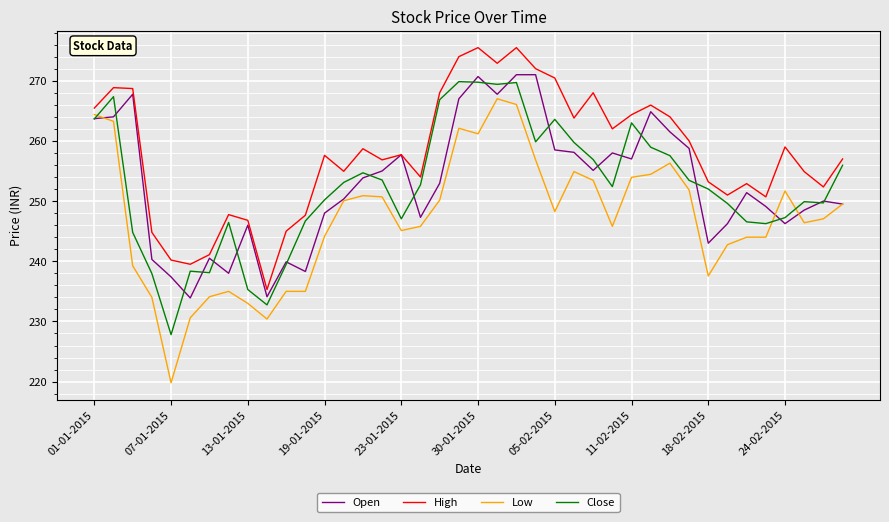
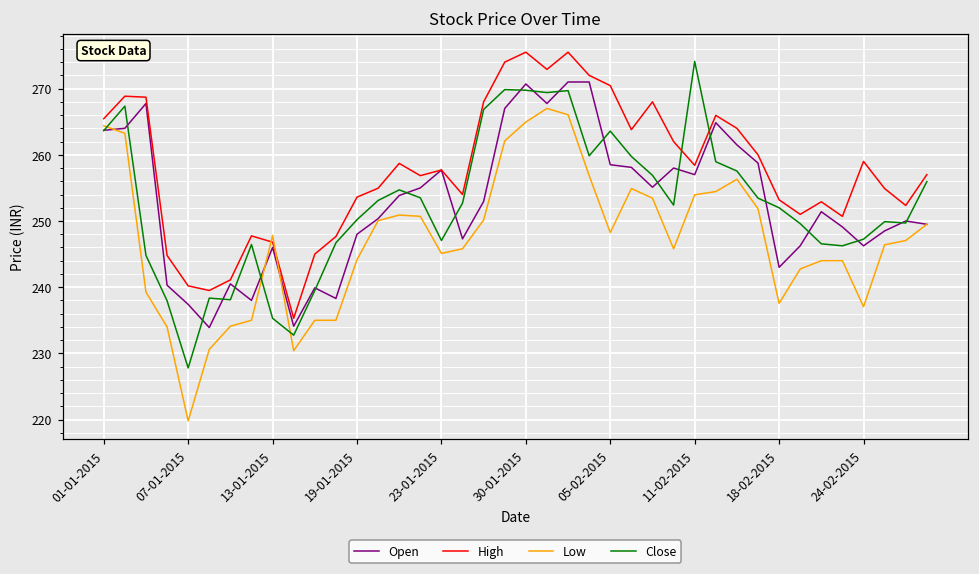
  {
    "Open": {
      "07-01-2015": 237,
      "13-01-2015": 246,
      "19-01-2015": 248,
      "30-01-2015": 271,
      "05-02-2015": 259,
      "11-02-2015": 257,
      "18-02-2015": 243,
      "24-02-2015": 246
    },
    "High": {
      "01-01-2015": 265,
      "07-01-2015": 240,
      "13-01-2015": 247,
-     "19-01-2015": 258,
+     "19-01-2015": 254,
      "30-01-2015": 276,
      "05-02-2015": 270,
-     "11-02-2015": 264,
+     "11-02-2015": 258,
      "18-02-2015": 253,
      "24-02-2015": 259
    },
    "Low": {
      "01-01-2015": 264,
      "07-01-2015": 220,
-     "13-01-2015": 233,
+     "13-01-2015": 248,
      "19-01-2015": 244,
      "23-01-2015": 245,
-     "30-01-2015": 261,
+     "30-01-2015": 265,
      "05-02-2015": 248,
      "11-02-2015": 254,
      "18-02-2015": 238,
-     "24-02-2015": 252
+     "24-02-2015": 237
    },
    "Close": {
      "07-01-2015": 228,
      "13-01-2015": 235,
      "19-01-2015": 250,
      "23-01-2015": 247,
      "30-01-2015": 270,
      "05-02-2015": 264,
-     "11-02-2015": 263,
+     "11-02-2015": 274,
      "18-02-2015": 252,
      "24-02-2015": 247
    }
  }
